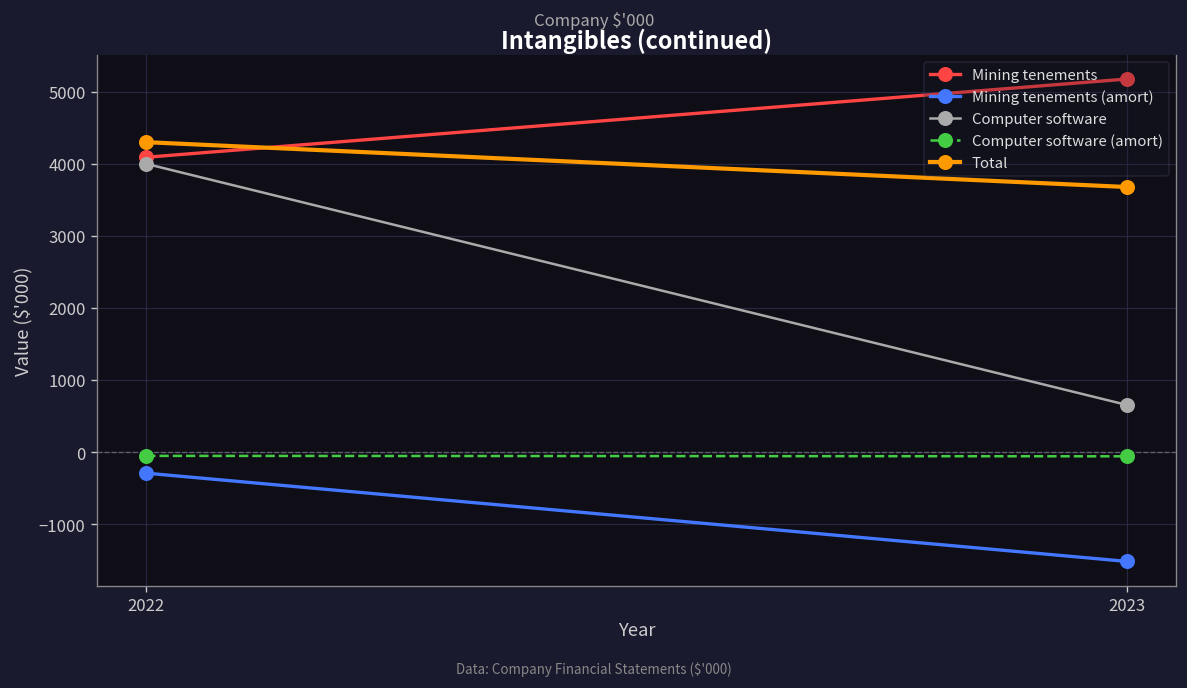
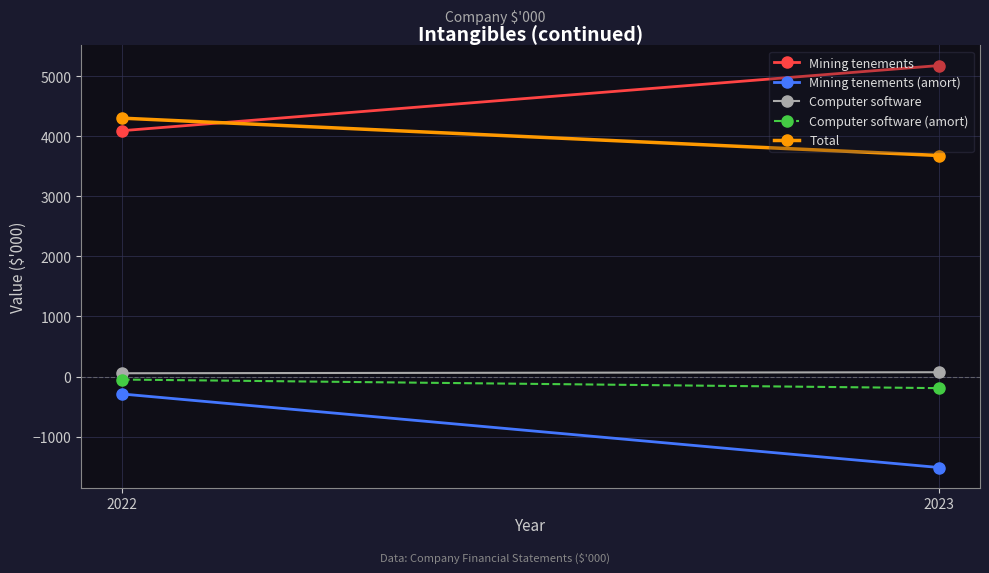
  {
    "Mining tenements": {
      "2022": 4100
    },
    "Mining tenements (amort)": {
      "2022": -300,
      "2023": -1500
    },
    "Computer software": {
-     "2022": 4000,
-     "2023": 700
+     "2022": 100,
+     "2023": 100
    },
    "Computer software (amort)": {
      "2022": -100,
-     "2023": -100
+     "2023": -200
    },
    "Total": {
      "2022": 4300,
      "2023": 3700
    }
  }
